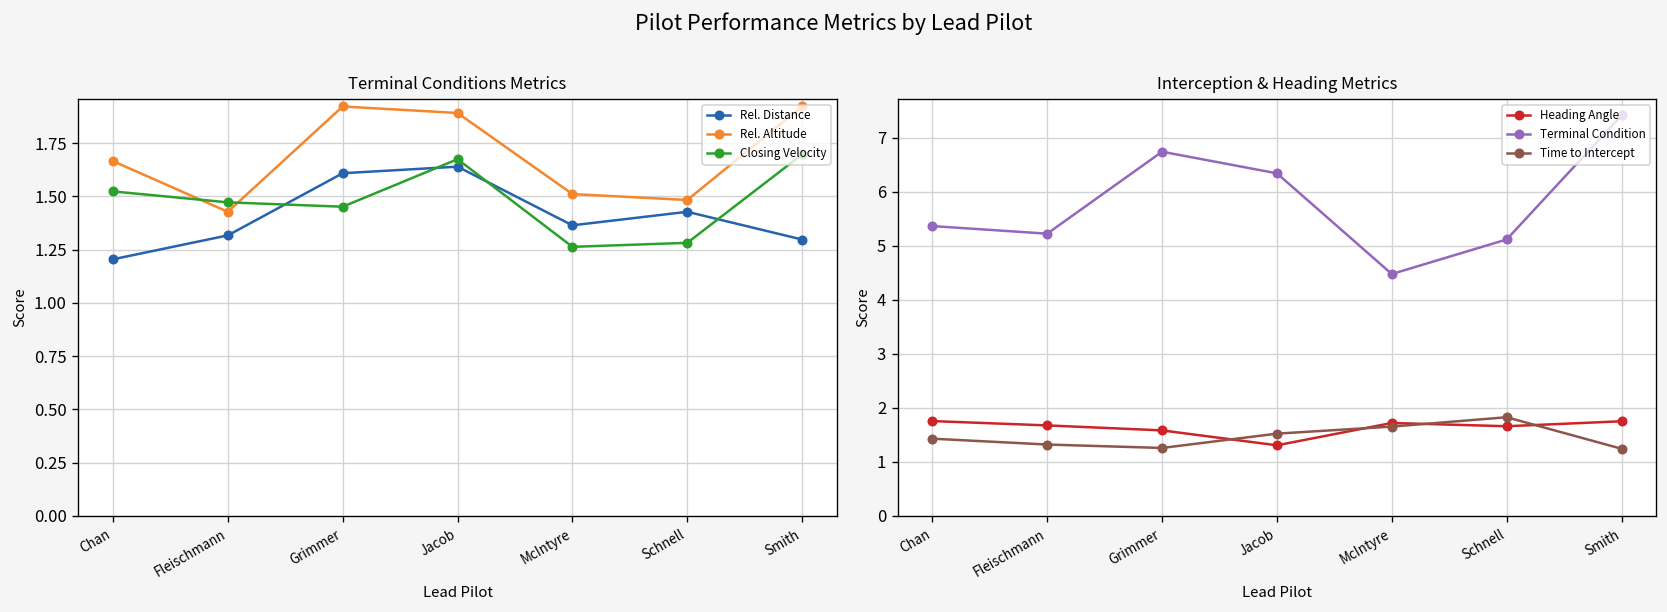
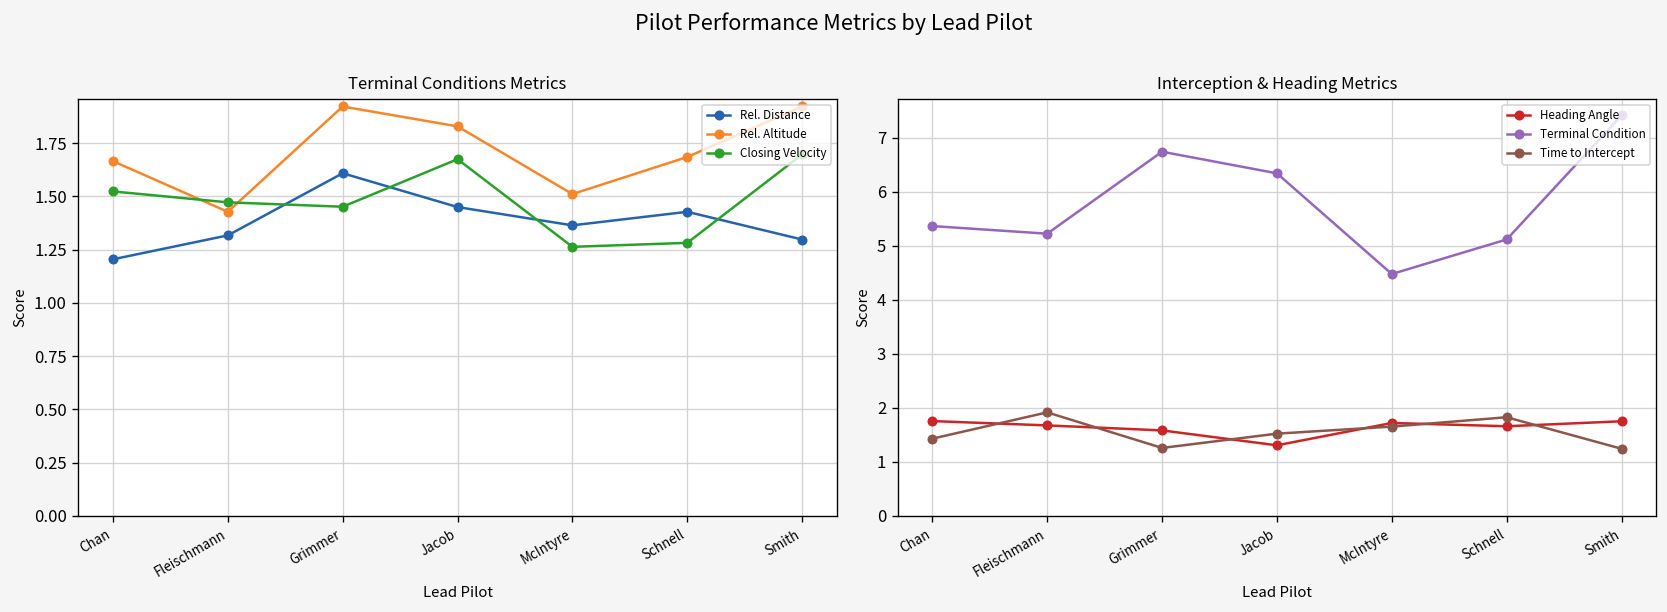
  {
    "Terminal Conditions Metrics": {
      "Rel. Distance": {
        "Chan": 1.20,
        "Fleischmann": 1.32,
        "Grimmer": 1.61,
-       "Jacob": 1.64,
+       "Jacob": 1.45,
        "McIntyre": 1.36,
        "Schnell": 1.43,
        "Smith": 1.30
      },
      "Rel. Altitude": {
        "Chan": 1.67,
        "Fleischmann": 1.43,
        "Grimmer": 1.92,
-       "Jacob": 1.89,
+       "Jacob": 1.83,
        "McIntyre": 1.51,
-       "Schnell": 1.48
+       "Schnell": 1.69
      },
      "Closing Velocity": {
        "Chan": 1.52,
        "Fleischmann": 1.47,
        "Grimmer": 1.45,
        "Jacob": 1.67,
        "McIntyre": 1.26,
        "Schnell": 1.28
      }
    },
    "Interception & Heading Metrics": {
      "Heading Angle": {
        "Chan": 1.8,
        "Fleischmann": 1.7,
        "Grimmer": 1.6,
        "Jacob": 1.3,
        "McIntyre": 1.7,
        "Schnell": 1.7,
        "Smith": 1.8
      },
      "Terminal Condition": {
        "Chan": 5.4,
        "Fleischmann": 5.2,
        "Grimmer": 6.7,
        "Jacob": 6.3,
        "McIntyre": 4.5,
        "Schnell": 5.1
      },
      "Time to Intercept": {
        "Chan": 1.4,
-       "Fleischmann": 1.3,
+       "Fleischmann": 1.9,
        "Grimmer": 1.3,
        "Jacob": 1.5,
        "McIntyre": 1.7,
        "Schnell": 1.8,
        "Smith": 1.2
      }
    }
  }
